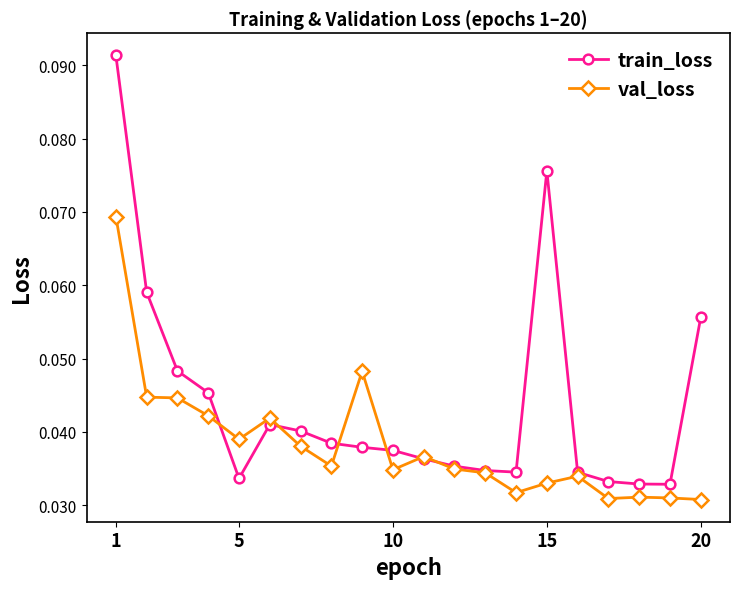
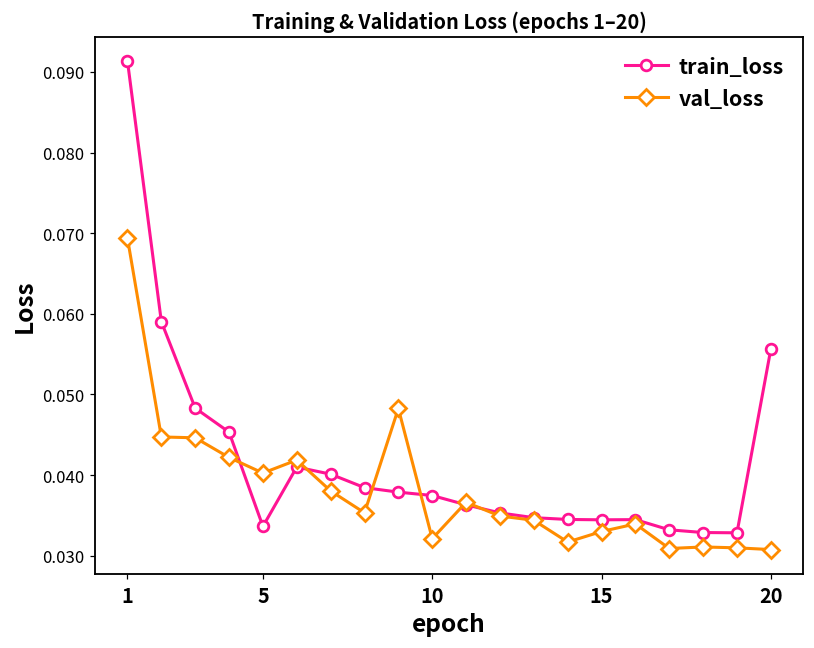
  {
    "train_loss": {
      "1": 0.091,
      "5": 0.034,
      "10": 0.037,
-     "15": 0.076,
+     "15": 0.034,
      "20": 0.056
    },
    "val_loss": {
      "1": 0.069,
-     "5": 0.039,
-     "10": 0.035,
+     "5": 0.040,
+     "10": 0.032,
      "15": 0.033,
      "20": 0.031
    }
  }
